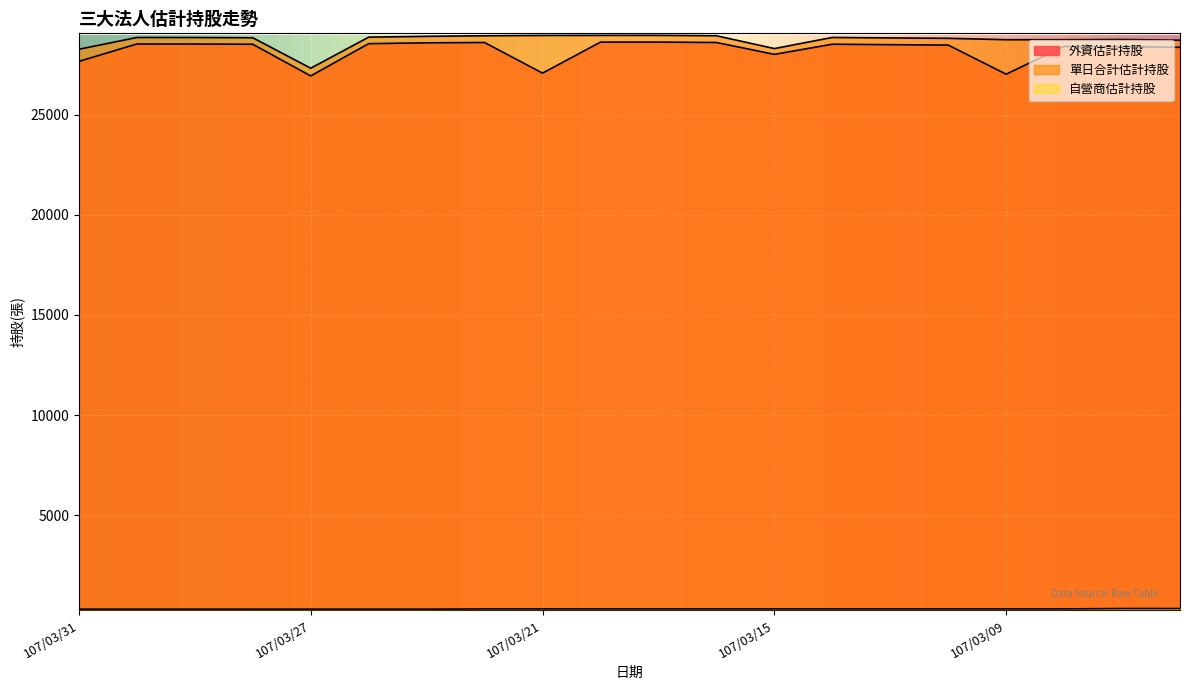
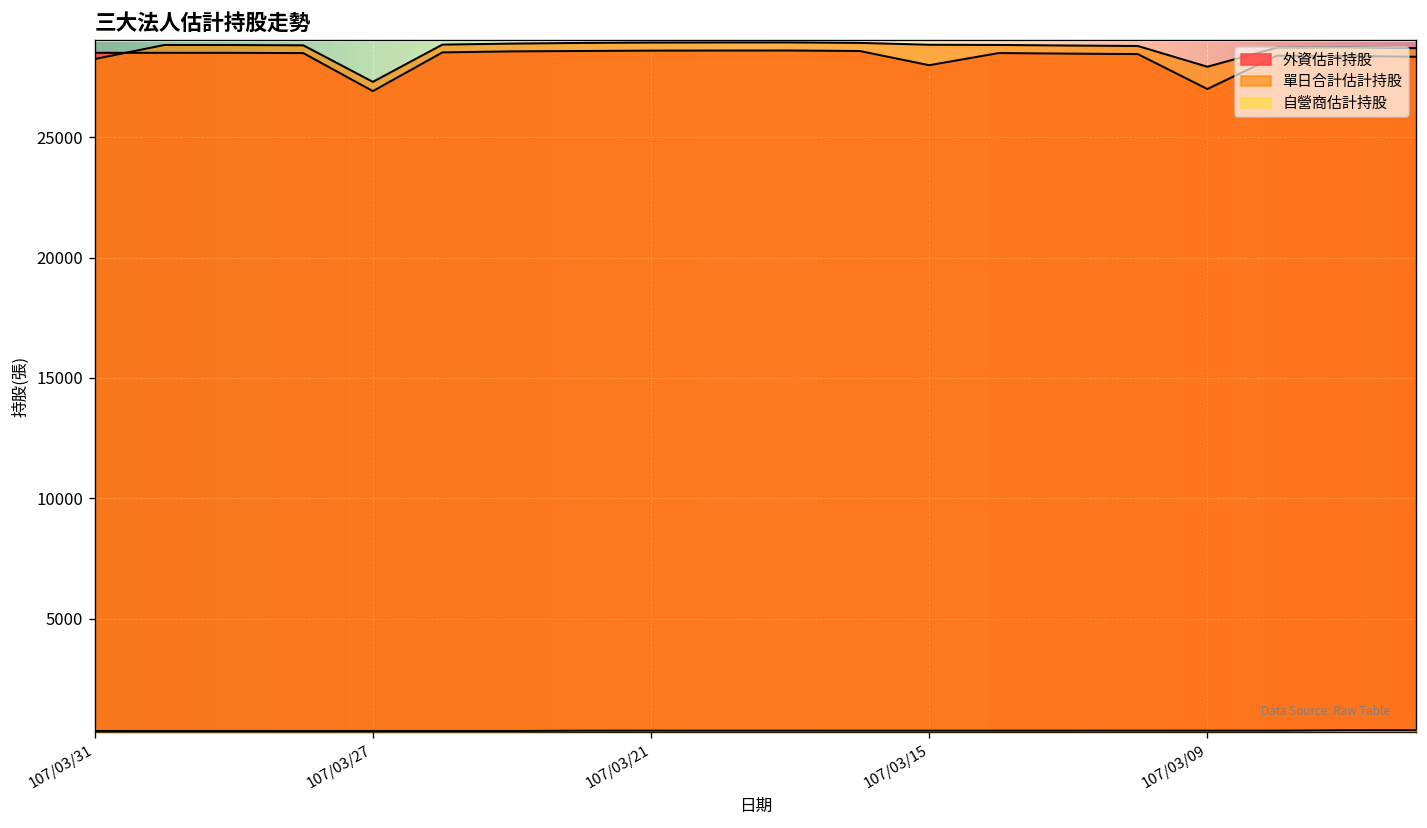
  {
    "外資估計持股": {
-     "107/03/31": 27700,
+     "107/03/31": 28500,
      "107/03/27": 26900,
-     "107/03/21": 27100,
+     "107/03/21": 28600,
      "107/03/15": 28000,
      "107/03/09": 27000
    },
    "單日合計估計持股": {
      "107/03/31": 28300,
      "107/03/27": 27300,
      "107/03/21": 28900,
-     "107/03/15": 28300,
-     "107/03/09": 28700
+     "107/03/15": 28900,
+     "107/03/09": 27900
    },
    "自營商估計持股": {
      "107/03/31": 300,
      "107/03/27": 300,
      "107/03/21": 300,
      "107/03/15": 300,
      "107/03/09": 300
    }
  }
